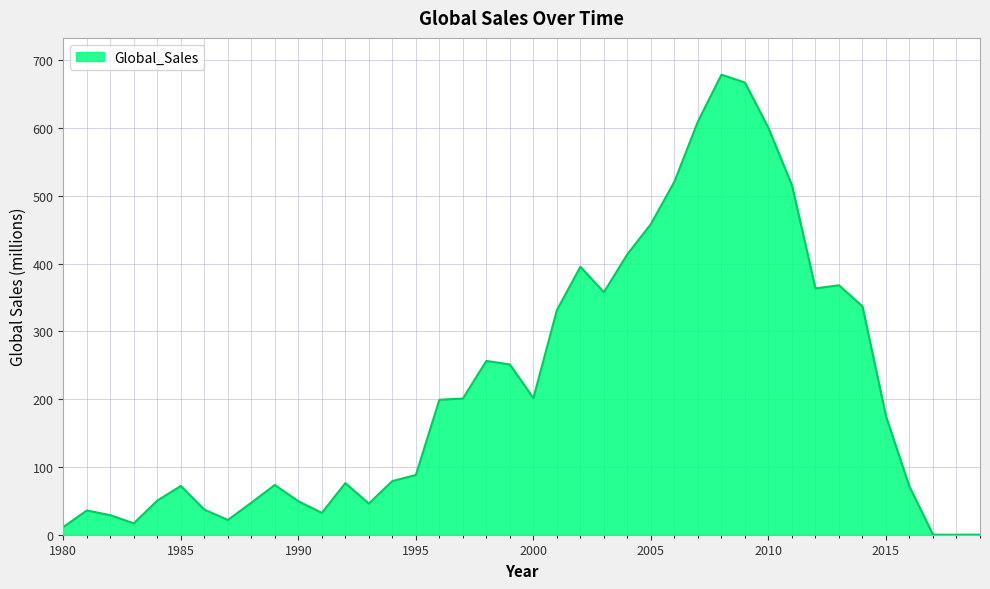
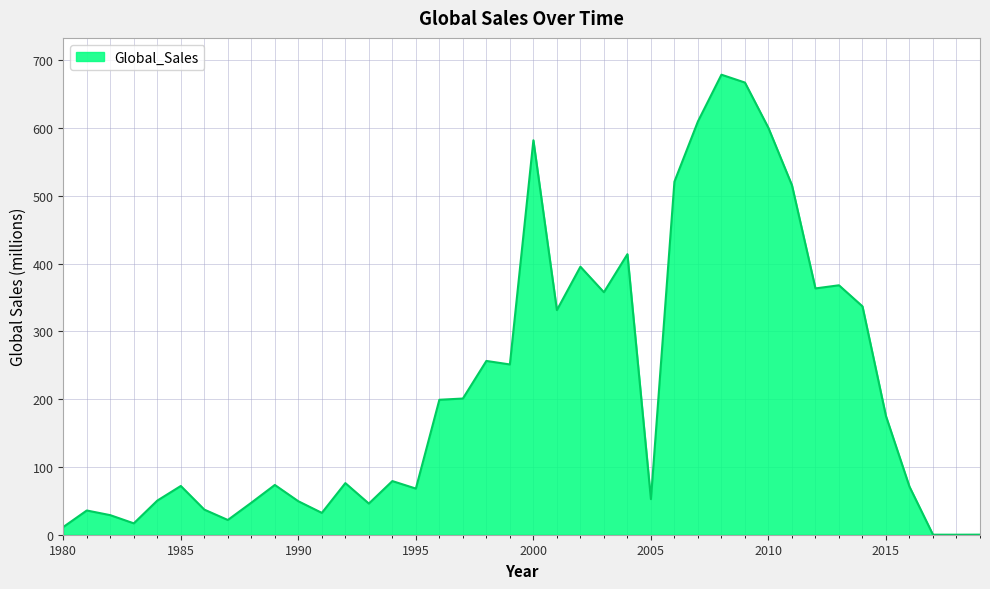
  {
    "1980": 10,
    "1985": 70,
    "1990": 50,
-   "1995": 90,
-   "2000": 200,
-   "2005": 460,
+   "1995": 70,
+   "2000": 580,
+   "2005": 50,
    "2010": 600,
    "2015": 180
  }
